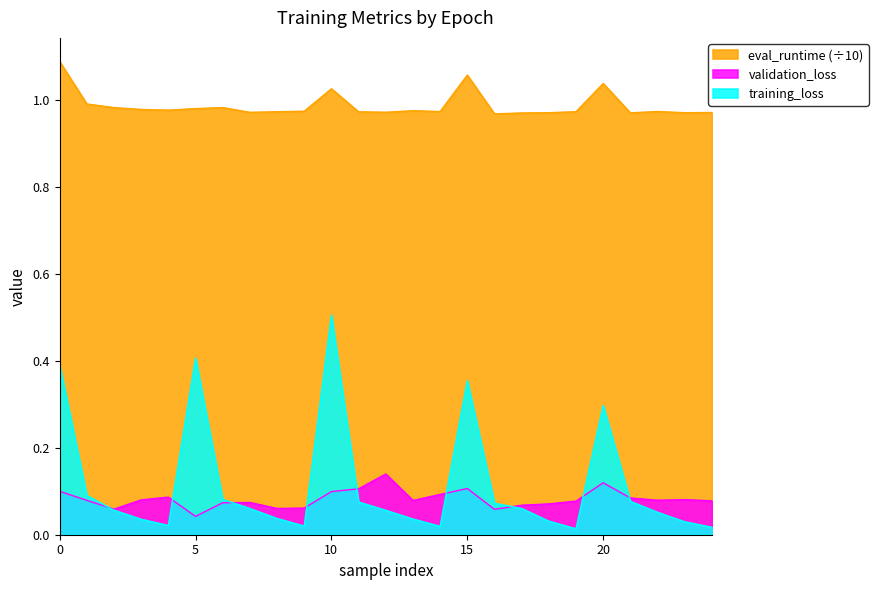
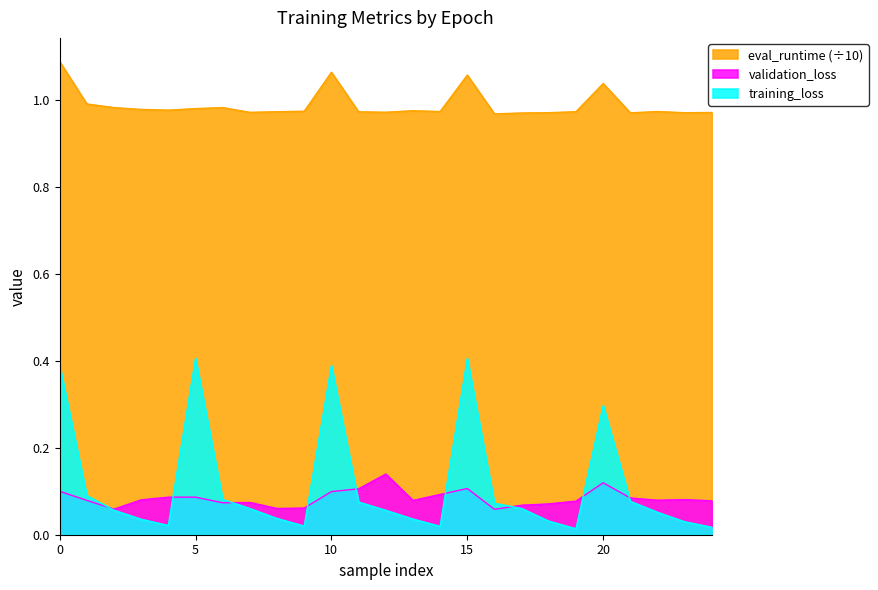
  {
    "eval_runtime (÷10)": {
      "0": 1.09,
      "5": 0.98,
-     "10": 1.03,
+     "10": 1.06,
      "15": 1.06,
      "20": 1.04
    },
    "validation_loss": {
      "0": 0.10,
-     "5": 0.04,
+     "5": 0.09,
      "10": 0.10,
      "15": 0.11,
      "20": 0.12
    },
    "training_loss": {
      "0": 0.39,
      "5": 0.41,
-     "10": 0.51,
-     "15": 0.35,
+     "10": 0.39,
+     "15": 0.41,
      "20": 0.30
    }
  }
